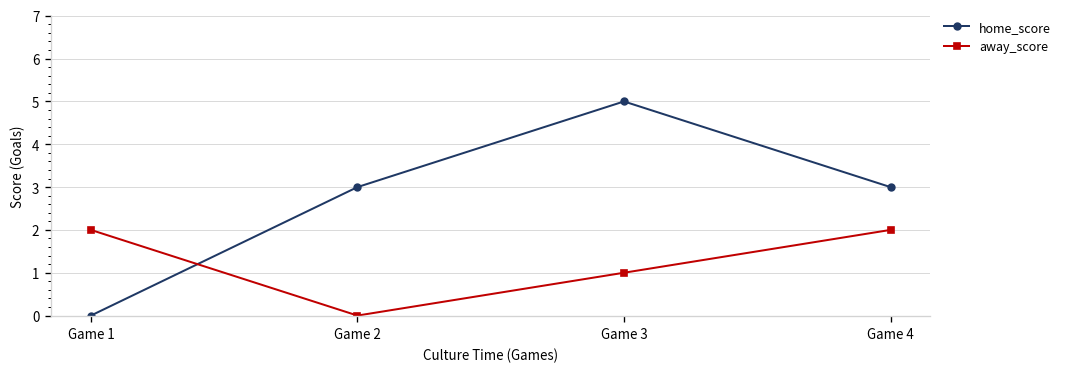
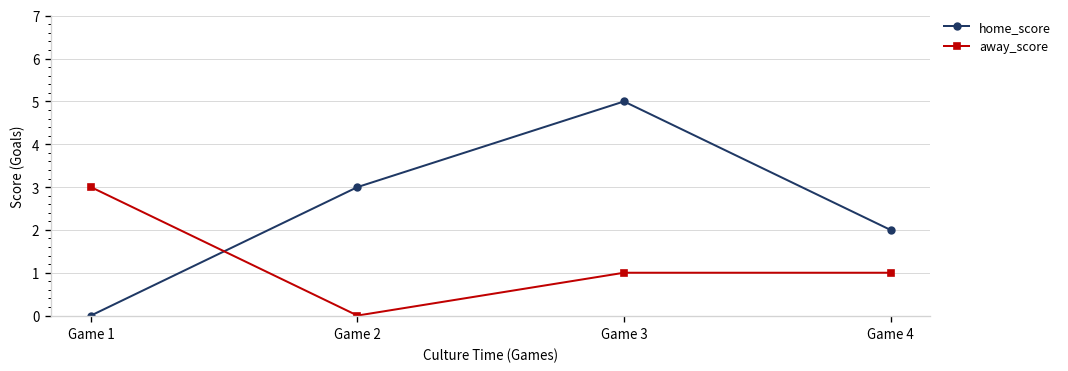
  {
    "home_score": {
      "Game 1": 0,
      "Game 2": 3,
      "Game 3": 5,
-     "Game 4": 3
+     "Game 4": 2
    },
    "away_score": {
-     "Game 1": 2,
+     "Game 1": 3,
      "Game 2": 0,
      "Game 3": 1,
-     "Game 4": 2
+     "Game 4": 1
    }
  }
